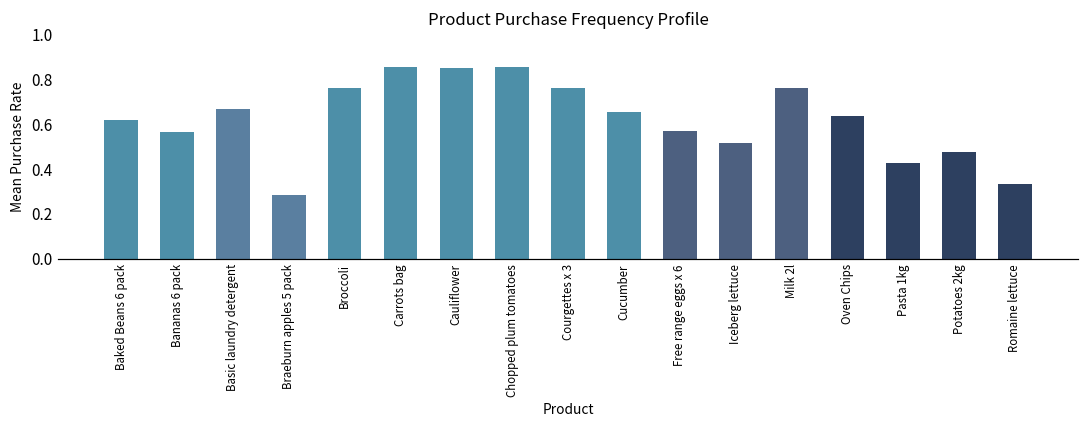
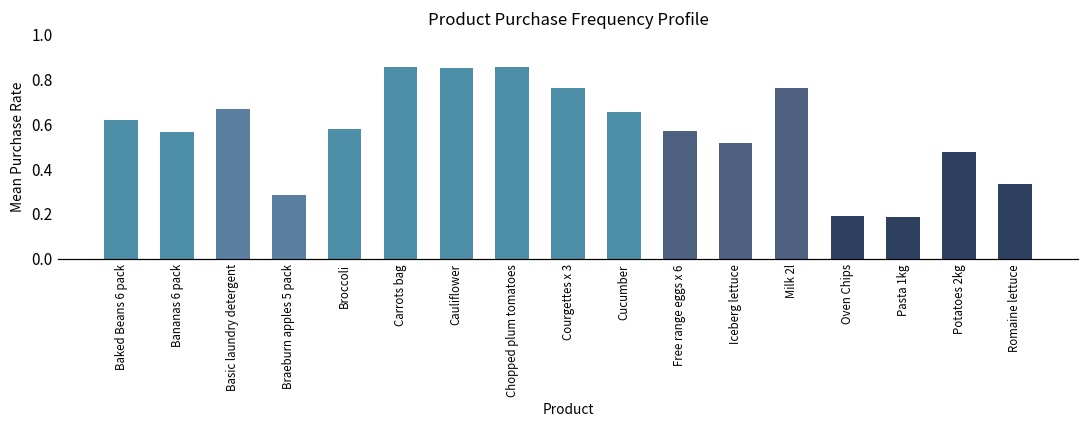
  {
    "Baked Beans 6 pack": 0.62,
    "Bananas 6 pack": 0.57,
    "Basic laundry detergent": 0.67,
    "Braeburn apples 5 pack": 0.29,
-   "Broccoli": 0.76,
+   "Broccoli": 0.58,
    "Carrots bag": 0.86,
    "Cauliflower": 0.85,
    "Chopped plum tomatoes": 0.86,
    "Courgettes x 3": 0.76,
    "Cucumber": 0.66,
    "Free range eggs x 6": 0.57,
    "Iceberg lettuce": 0.52,
    "Milk 2l": 0.76,
-   "Oven Chips": 0.64,
-   "Pasta 1kg": 0.43,
+   "Oven Chips": 0.19,
+   "Pasta 1kg": 0.18,
    "Potatoes 2kg": 0.48,
    "Romaine lettuce": 0.33
  }
